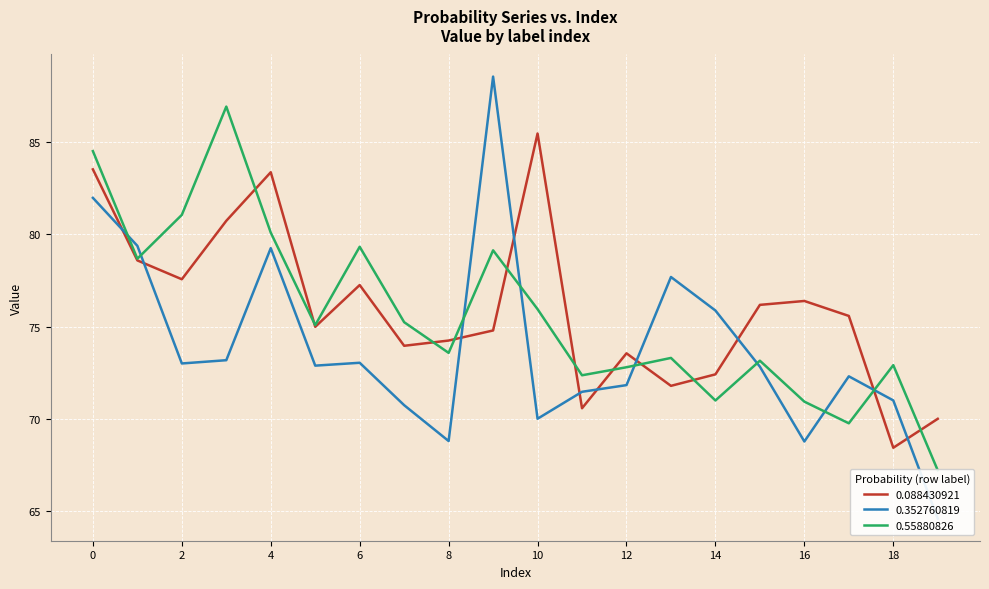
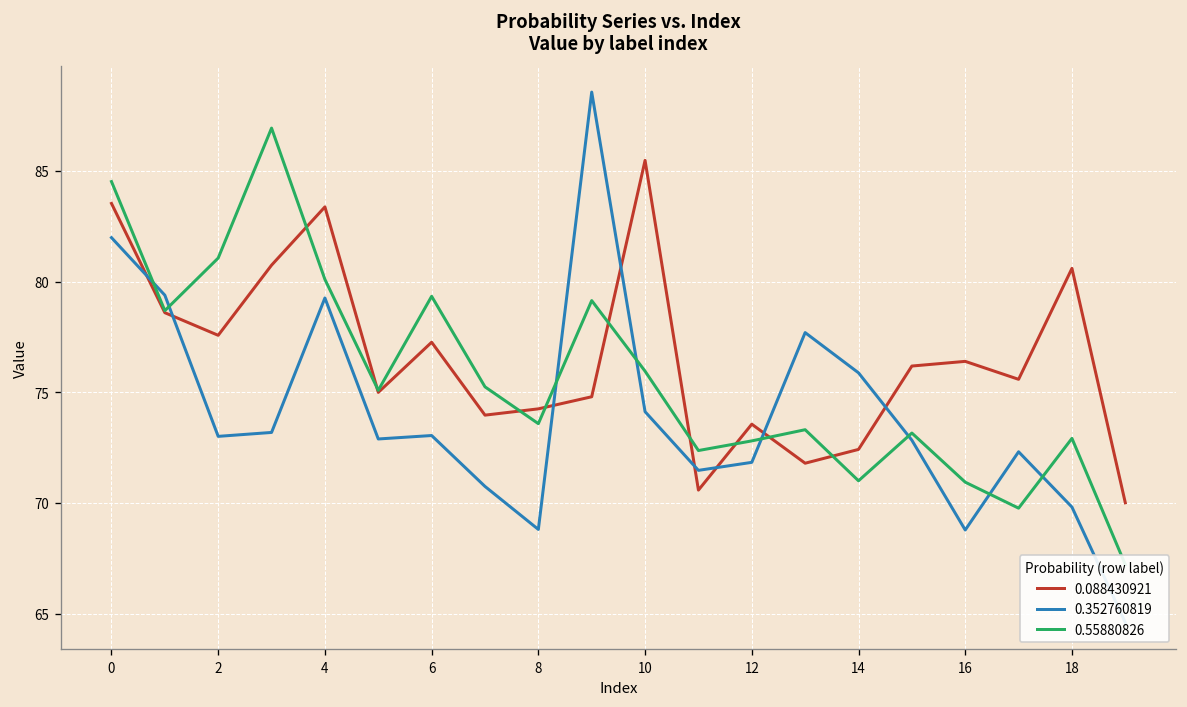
  {
    "0.088430921": {
      "0": 83.5,
      "2": 77.6,
      "4": 83.4,
      "6": 77.3,
      "8": 74.2,
      "10": 85.5,
      "12": 73.6,
      "14": 72.4,
      "16": 76.4,
-     "18": 68.4
+     "18": 80.6
    },
    "0.352760819": {
      "0": 82.0,
      "2": 73.0,
      "4": 79.3,
      "6": 73.0,
      "8": 68.8,
-     "10": 70.0,
+     "10": 74.1,
      "12": 71.8,
      "14": 75.9,
      "16": 68.8,
-     "18": 71.0
+     "18": 69.8
    },
    "0.55880826": {
      "0": 84.5,
      "2": 81.1,
      "4": 80.1,
      "6": 79.3,
      "8": 73.6,
      "10": 75.9,
      "12": 72.8,
      "14": 71.0,
      "16": 70.9,
      "18": 72.9
    }
  }
